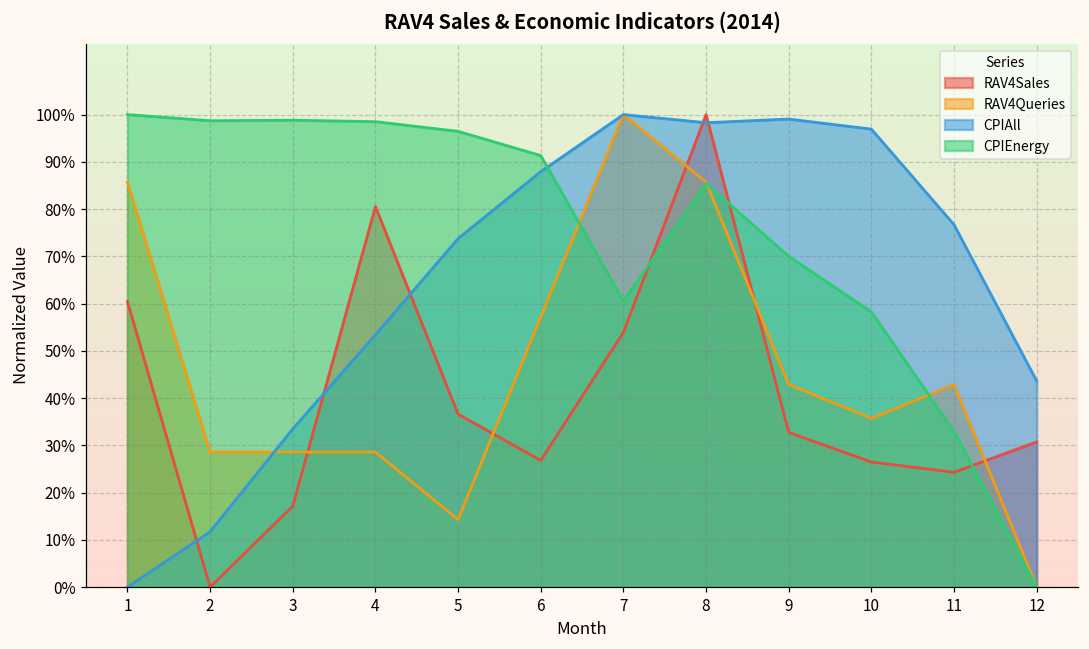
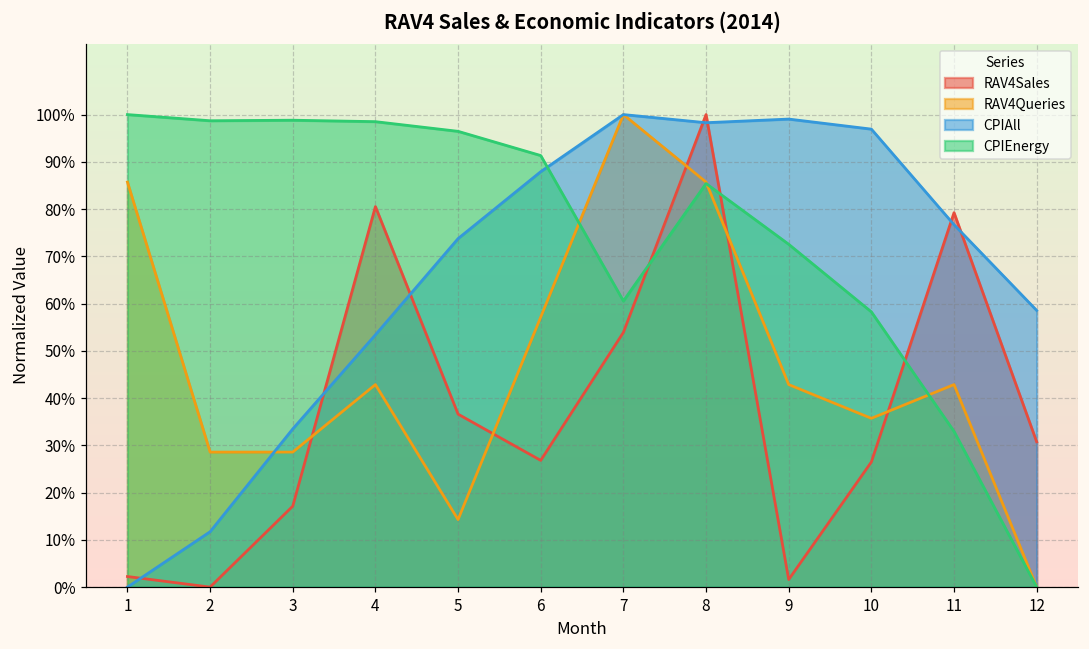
  {
    "RAV4Sales": {
-     "1": "60%",
+     "1": "2%",
      "2": "0%",
      "3": "17%",
      "4": "81%",
      "5": "37%",
      "6": "27%",
      "7": "54%",
      "8": "100%",
-     "9": "33%",
+     "9": "2%",
      "10": "26%",
-     "11": "24%",
+     "11": "79%",
      "12": "31%"
    },
    "RAV4Queries": {
      "1": "86%",
      "2": "29%",
      "3": "29%",
-     "4": "29%",
+     "4": "43%",
      "5": "14%",
      "6": "57%",
      "9": "43%",
      "10": "36%",
      "11": "43%"
    },
    "CPIAll": {
      "1": "0%",
      "2": "12%",
      "3": "33%",
      "4": "53%",
      "5": "74%",
      "6": "88%",
      "8": "98%",
      "9": "99%",
      "10": "97%",
      "11": "77%",
-     "12": "44%"
+     "12": "59%"
    },
    "CPIEnergy": {
      "1": "100%",
      "2": "99%",
      "3": "99%",
      "4": "99%",
      "5": "96%",
      "6": "91%",
      "7": "61%",
-     "9": "70%",
+     "9": "73%",
      "10": "58%",
      "11": "33%"
    }
  }
